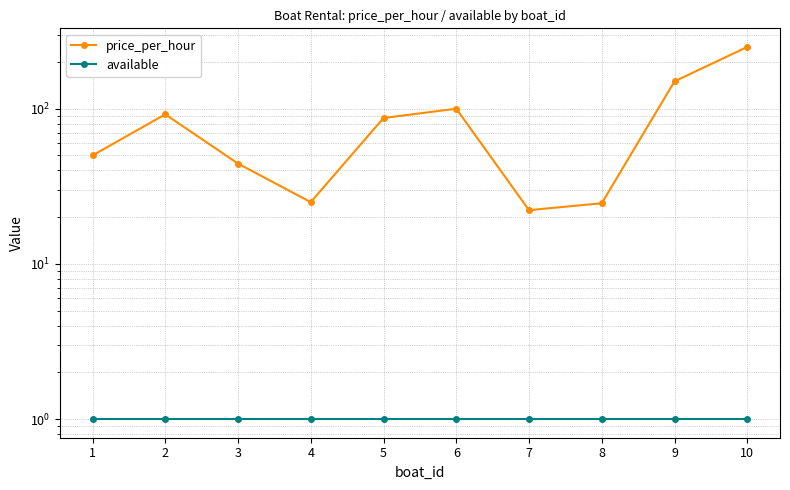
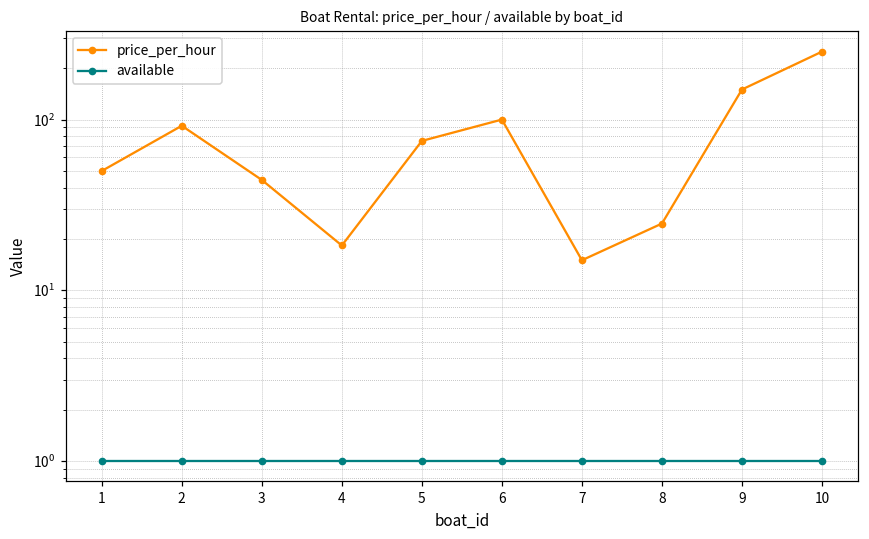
  {
    "price_per_hour": {
      "1": 50,
      "2": 90,
      "3": 44,
-     "4": 25,
-     "5": 90,
+     "4": 18,
+     "5": 80,
      "6": 100,
-     "7": 22,
+     "7": 15,
      "8": 25,
      "9": 150,
      "10": 250
    },
    "available": {
      "1": 1,
      "2": 1,
      "3": 1,
      "4": 1,
      "5": 1,
      "6": 1,
      "7": 1,
      "8": 1,
      "9": 1,
      "10": 1
    }
  }
